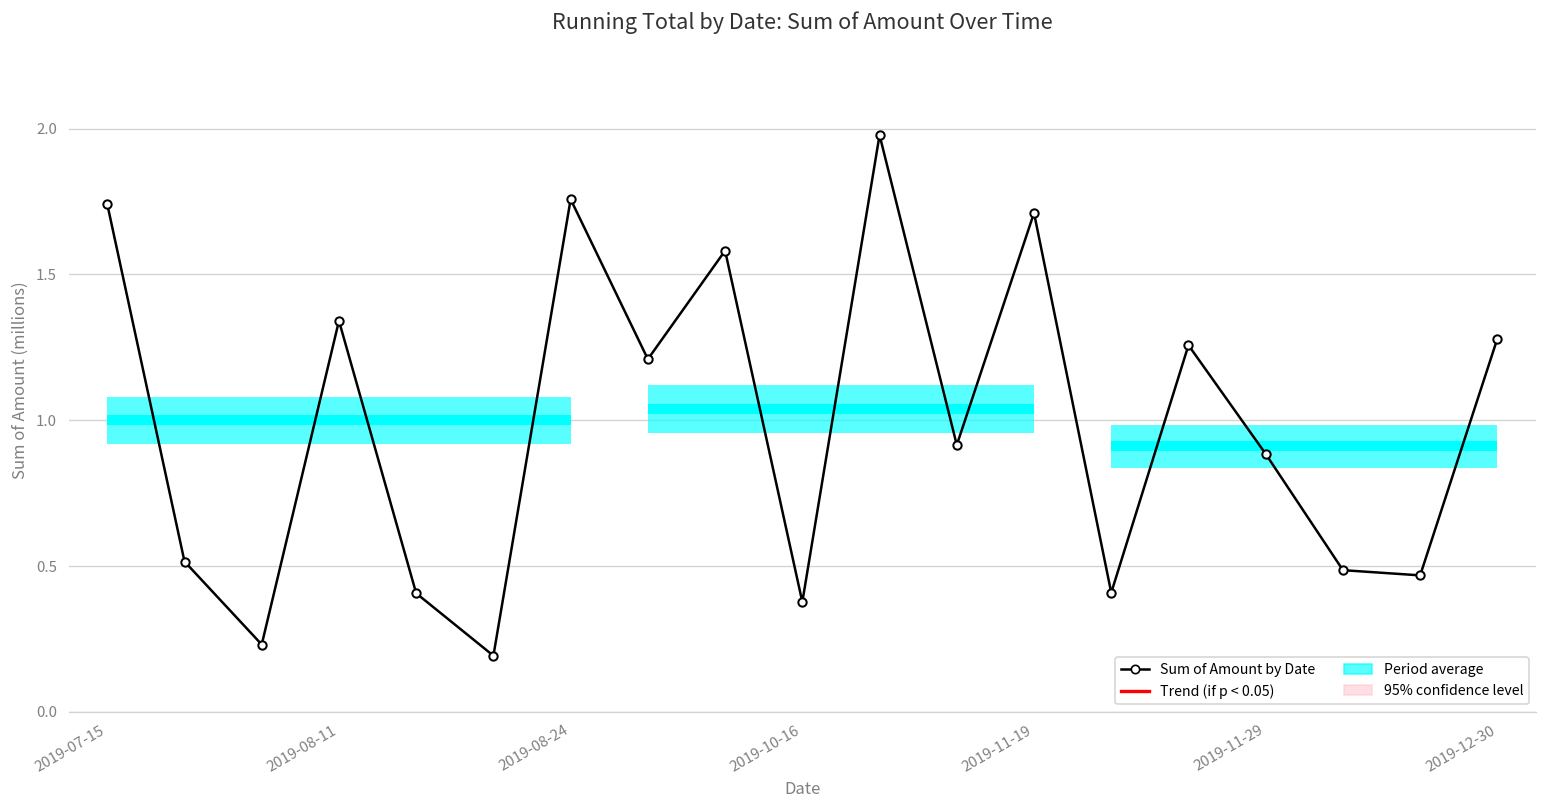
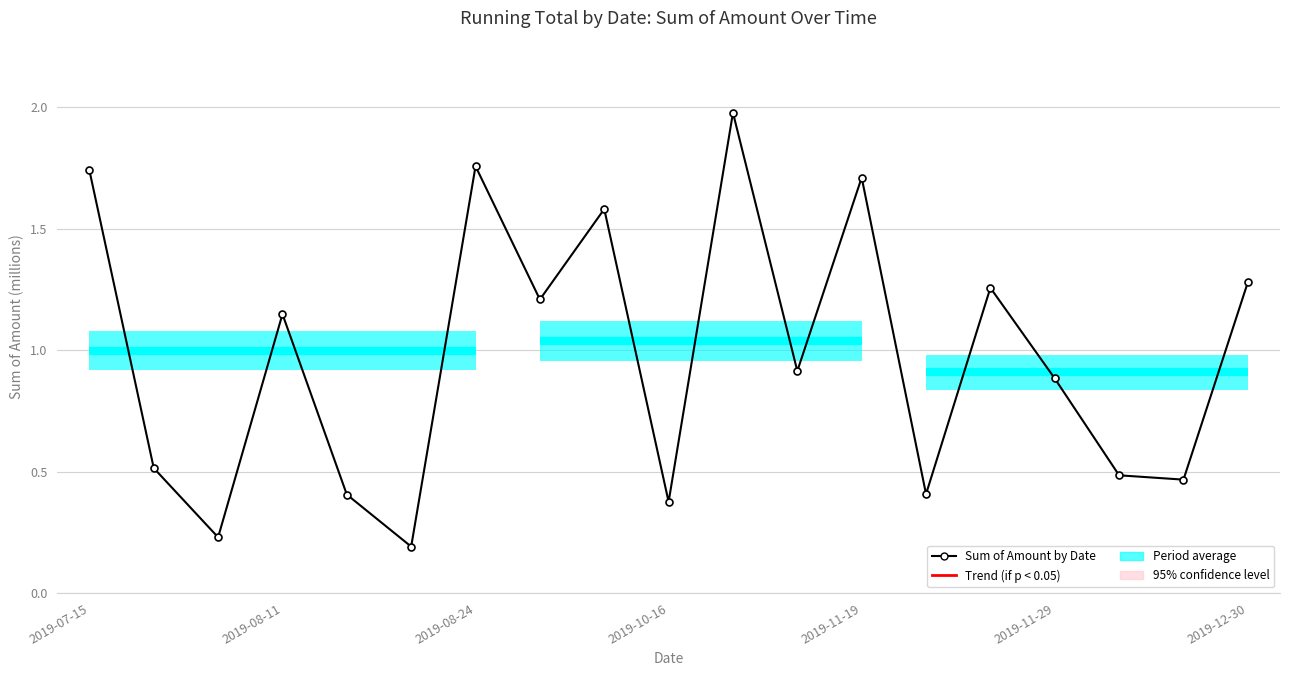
  {
    "Sum of Amount by Date": {
      "2019-07-15": 1.74,
-     "2019-08-11": 1.34,
+     "2019-08-11": 1.15,
      "2019-08-24": 1.76,
      "2019-10-16": 0.38,
      "2019-11-19": 1.71,
      "2019-11-29": 0.88,
      "2019-12-30": 1.28
    }
  }
